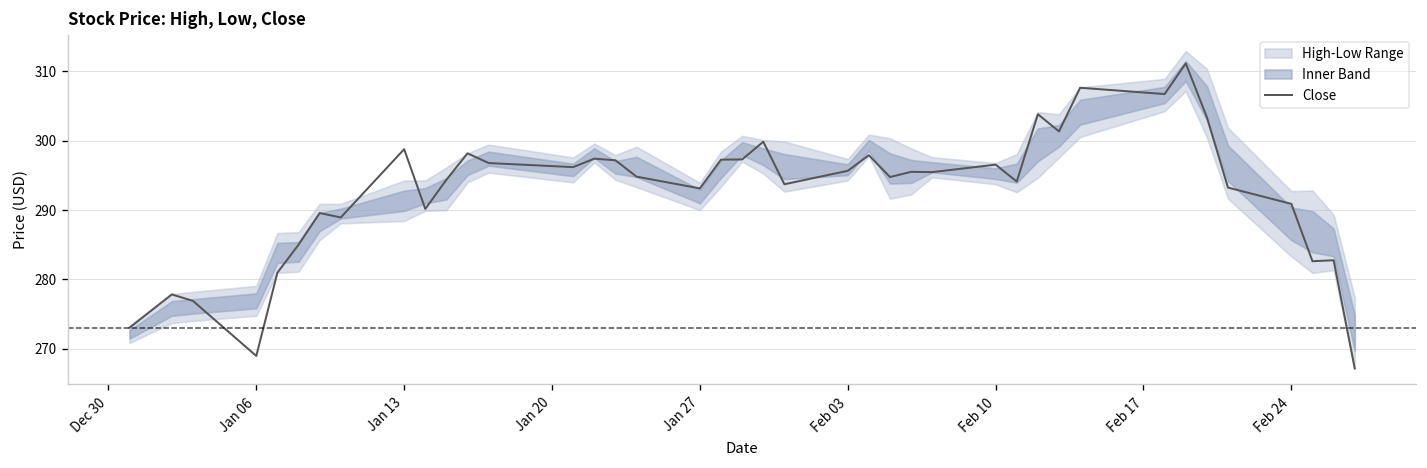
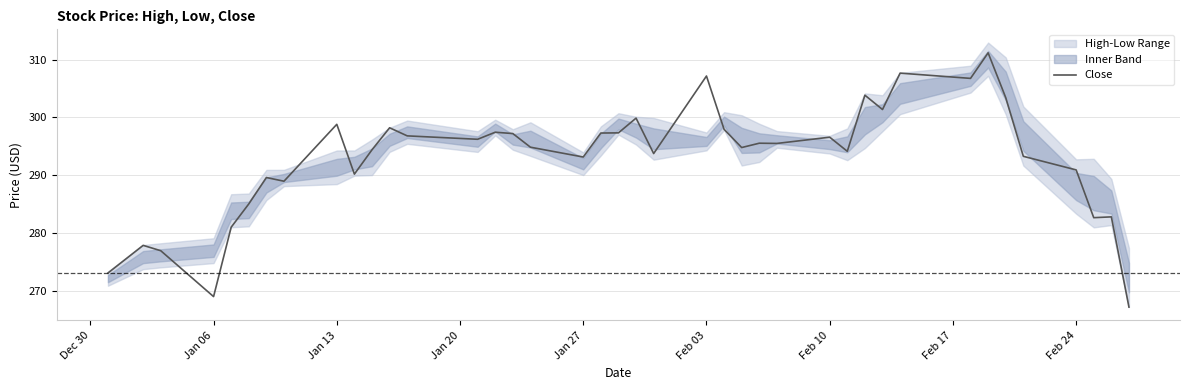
  {
    "Close": {
      "Jan 06": 269,
      "Jan 13": 299,
-     "Feb 03": 296,
+     "Feb 03": 307,
      "Feb 24": 291
    }
  }
